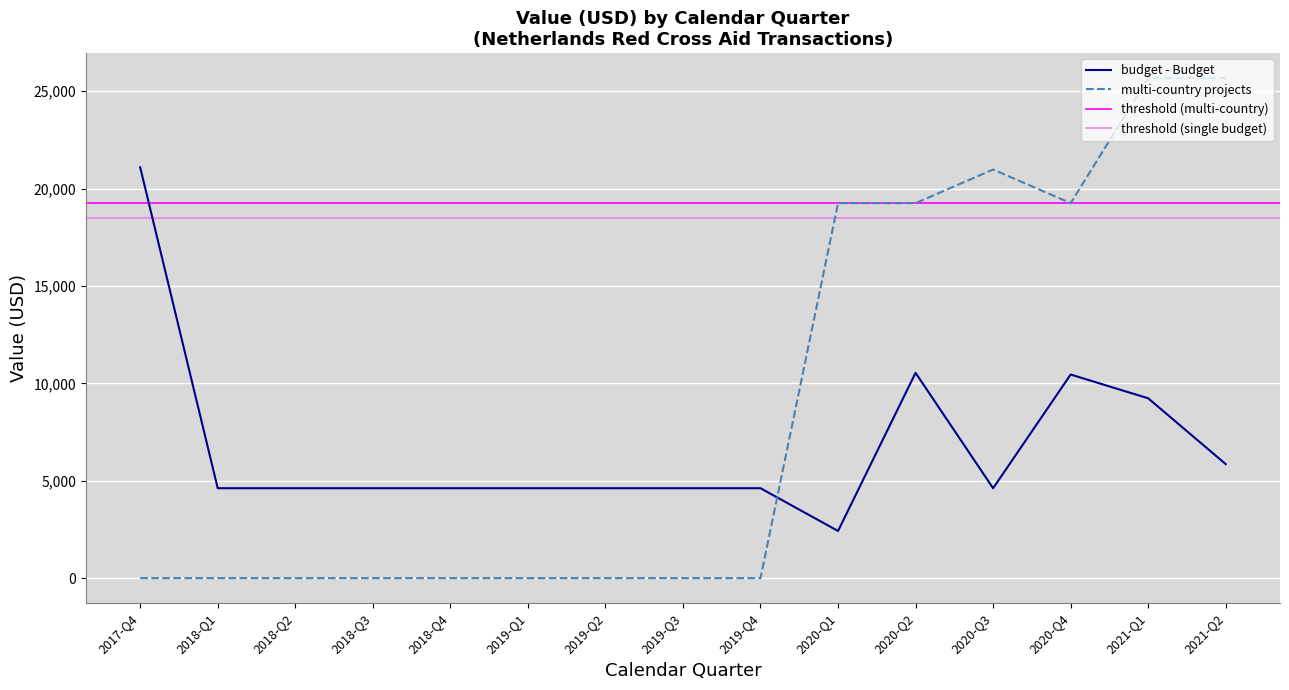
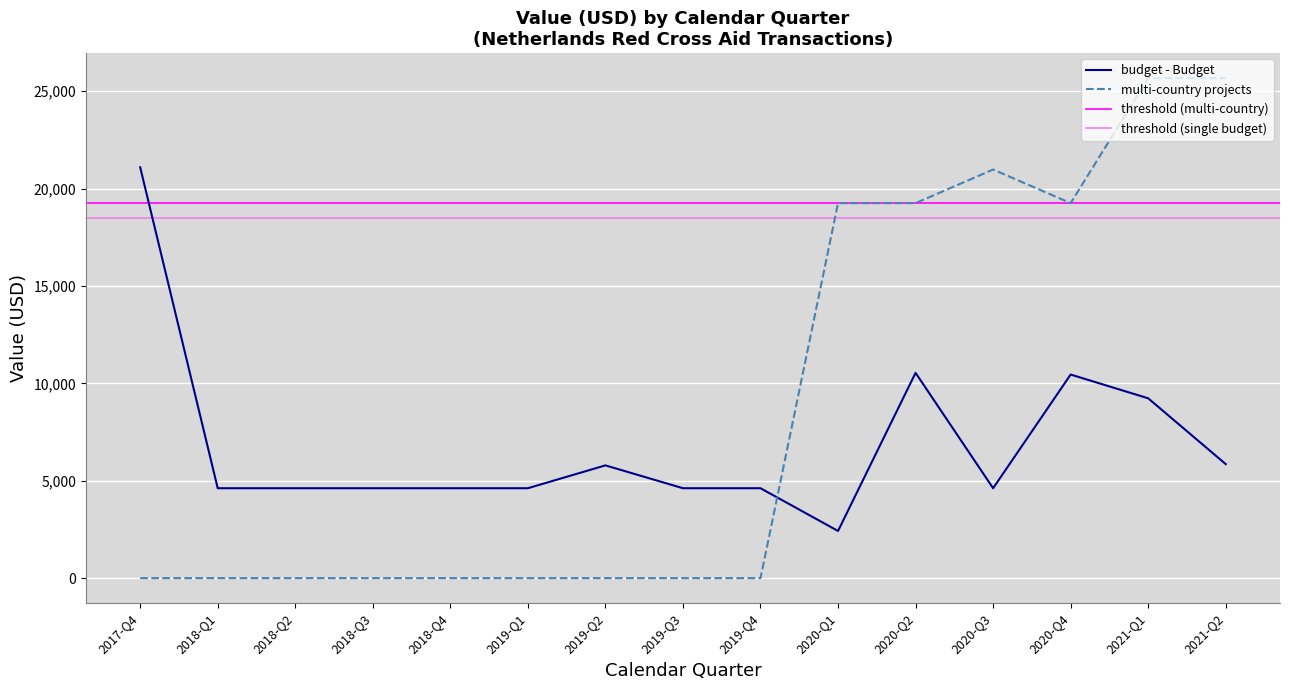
  {
    "budget - Budget": {
      "2017-Q4": "21,100",
      "2018-Q1": "4,600",
      "2018-Q2": "4,600",
      "2018-Q3": "4,600",
      "2018-Q4": "4,600",
      "2019-Q1": "4,600",
-     "2019-Q2": "4,600",
+     "2019-Q2": "5,800",
      "2019-Q3": "4,600",
      "2019-Q4": "4,600",
      "2020-Q1": "2,400",
      "2020-Q2": "10,500",
      "2020-Q3": "4,600",
      "2020-Q4": "10,500",
      "2021-Q1": "9,200",
      "2021-Q2": "5,900"
    },
    "multi-country projects": {
      "2017-Q4": "0",
      "2018-Q1": "0",
      "2018-Q2": "0",
      "2018-Q3": "0",
      "2018-Q4": "0",
      "2019-Q1": "0",
      "2019-Q2": "0",
      "2019-Q3": "0",
      "2019-Q4": "0",
      "2020-Q1": "19,300",
      "2020-Q2": "19,300",
      "2020-Q3": "21,000",
      "2020-Q4": "19,300"
    }
  }
